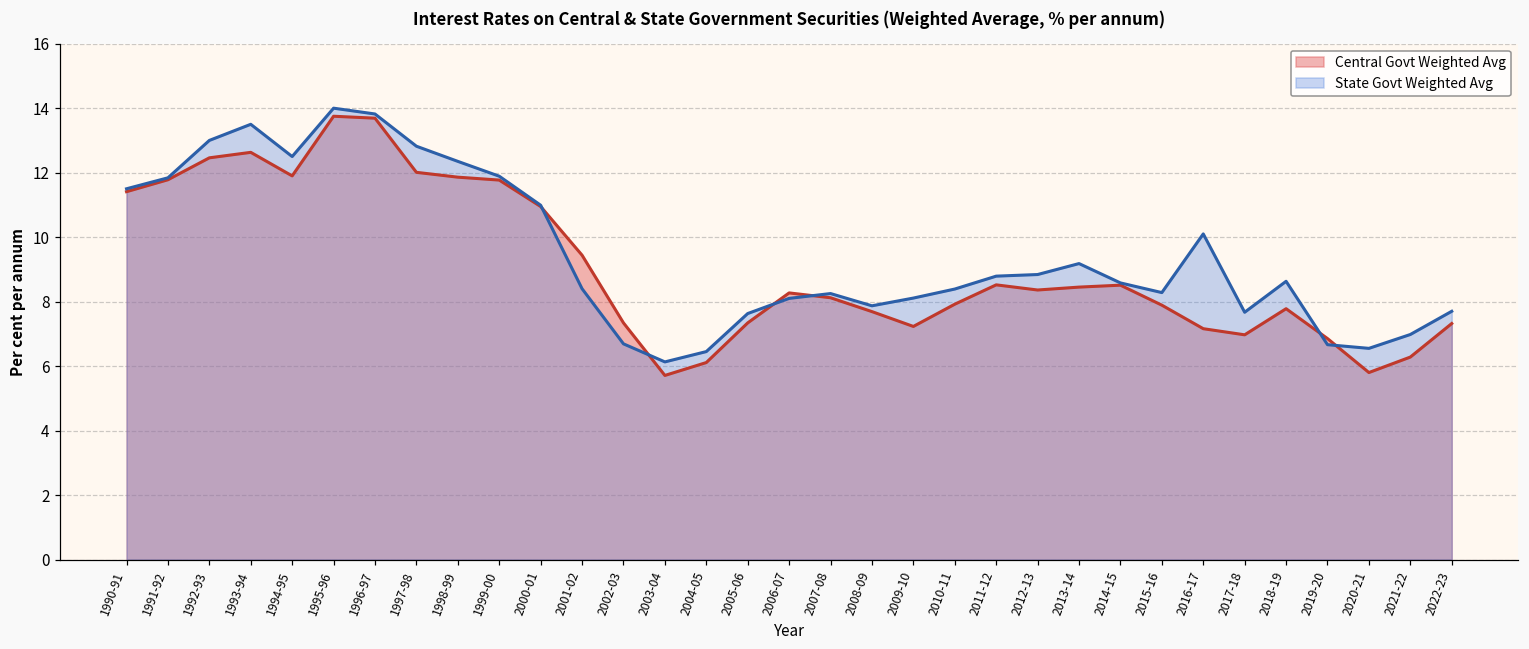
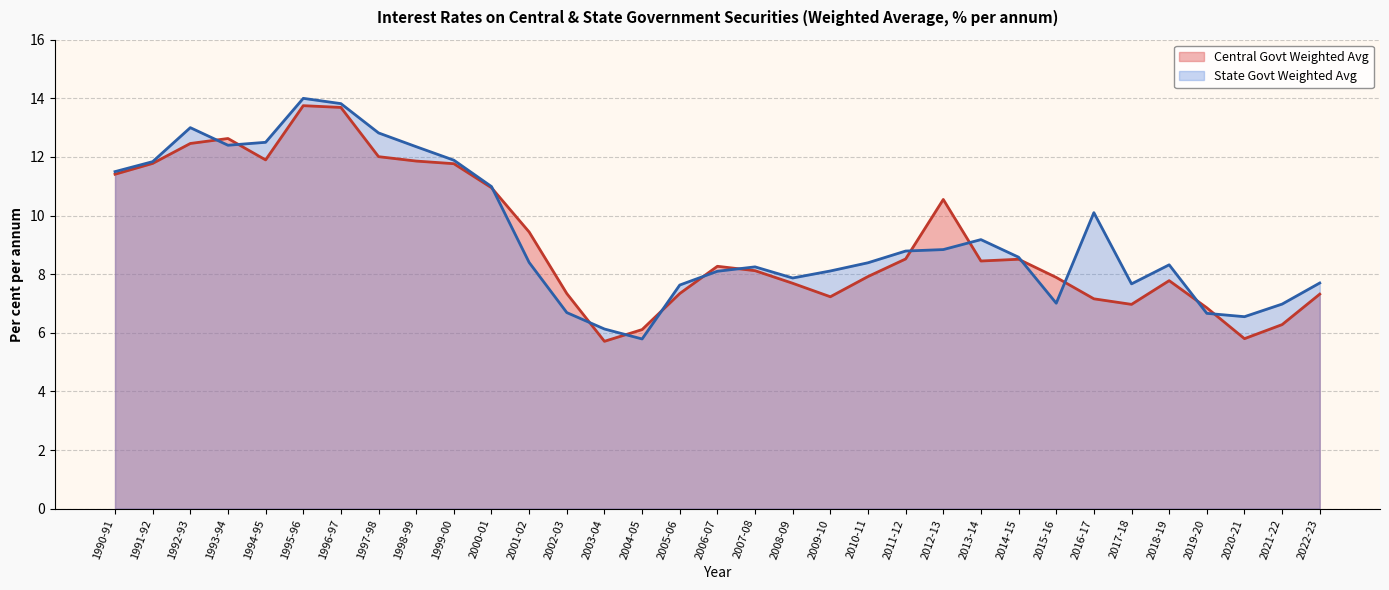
  {
    "Central Govt Weighted Avg": {
      "1990-91": 11.4,
      "1992-93": 12.5,
      "1993-94": 12.6,
      "1994-95": 11.9,
      "1995-96": 13.8,
      "1996-97": 13.7,
      "1997-98": 12.0,
      "1998-99": 11.9,
      "1999-00": 11.8,
      "2001-02": 9.4,
      "2002-03": 7.3,
      "2003-04": 5.7,
      "2004-05": 6.1,
      "2005-06": 7.3,
      "2006-07": 8.3,
      "2007-08": 8.1,
      "2008-09": 7.7,
      "2009-10": 7.2,
      "2010-11": 7.9,
      "2011-12": 8.5,
-     "2012-13": 8.4,
+     "2012-13": 10.6,
      "2013-14": 8.5,
      "2015-16": 7.9,
      "2016-17": 7.2,
      "2017-18": 7.0,
      "2018-19": 7.8,
      "2019-20": 6.9,
      "2020-21": 5.8,
      "2021-22": 6.3,
      "2022-23": 7.3
    },
    "State Govt Weighted Avg": {
      "1990-91": 11.5,
      "1992-93": 13.0,
-     "1993-94": 13.5,
+     "1993-94": 12.4,
      "1994-95": 12.5,
      "1995-96": 14.0,
      "1996-97": 13.8,
      "1997-98": 12.8,
      "1998-99": 12.4,
      "1999-00": 11.9,
      "2001-02": 8.4,
      "2002-03": 6.7,
      "2003-04": 6.1,
-     "2004-05": 6.5,
+     "2004-05": 5.8,
      "2005-06": 7.6,
      "2006-07": 8.1,
      "2007-08": 8.3,
      "2008-09": 7.9,
      "2009-10": 8.1,
      "2010-11": 8.4,
      "2011-12": 8.8,
      "2012-13": 8.8,
      "2013-14": 9.2,
-     "2015-16": 8.3,
+     "2015-16": 7.0,
      "2016-17": 10.1,
      "2017-18": 7.7,
-     "2018-19": 8.6,
+     "2018-19": 8.3,
      "2019-20": 6.7,
      "2020-21": 6.6,
      "2021-22": 7.0,
      "2022-23": 7.7
    }
  }
